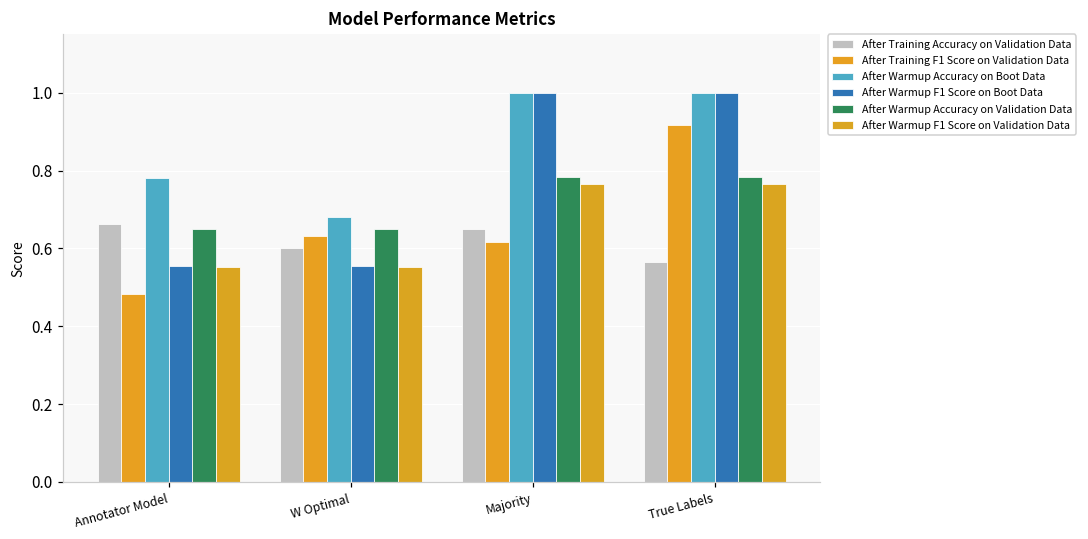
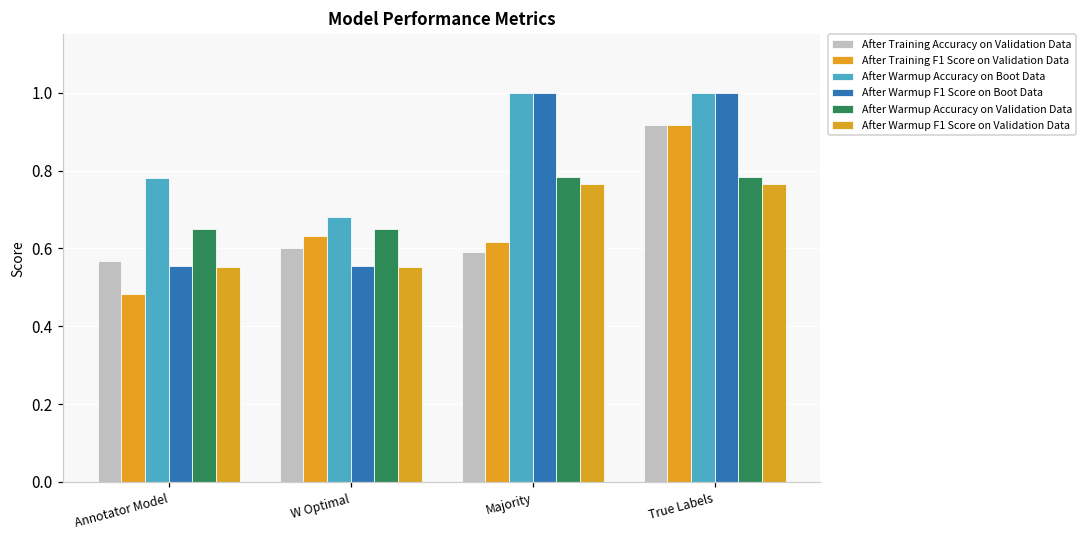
  {
    "After Training Accuracy on Validation Data": {
-     "Annotator Model": 0.66,
+     "Annotator Model": 0.57,
      "W Optimal": 0.60,
-     "Majority": 0.65,
-     "True Labels": 0.57
+     "Majority": 0.59,
+     "True Labels": 0.92
    },
    "After Warmup Accuracy on Boot Data": {
      "Annotator Model": 0.78,
      "W Optimal": 0.68,
      "Majority": 1.00,
      "True Labels": 1.00
    },
    "After Warmup F1 Score on Boot Data": {
      "Annotator Model": 0.56,
      "W Optimal": 0.56,
      "Majority": 1.00,
      "True Labels": 1.00
    },
    "After Warmup Accuracy on Validation Data": {
      "Annotator Model": 0.65,
      "W Optimal": 0.65,
      "Majority": 0.78,
      "True Labels": 0.78
    }
  }
